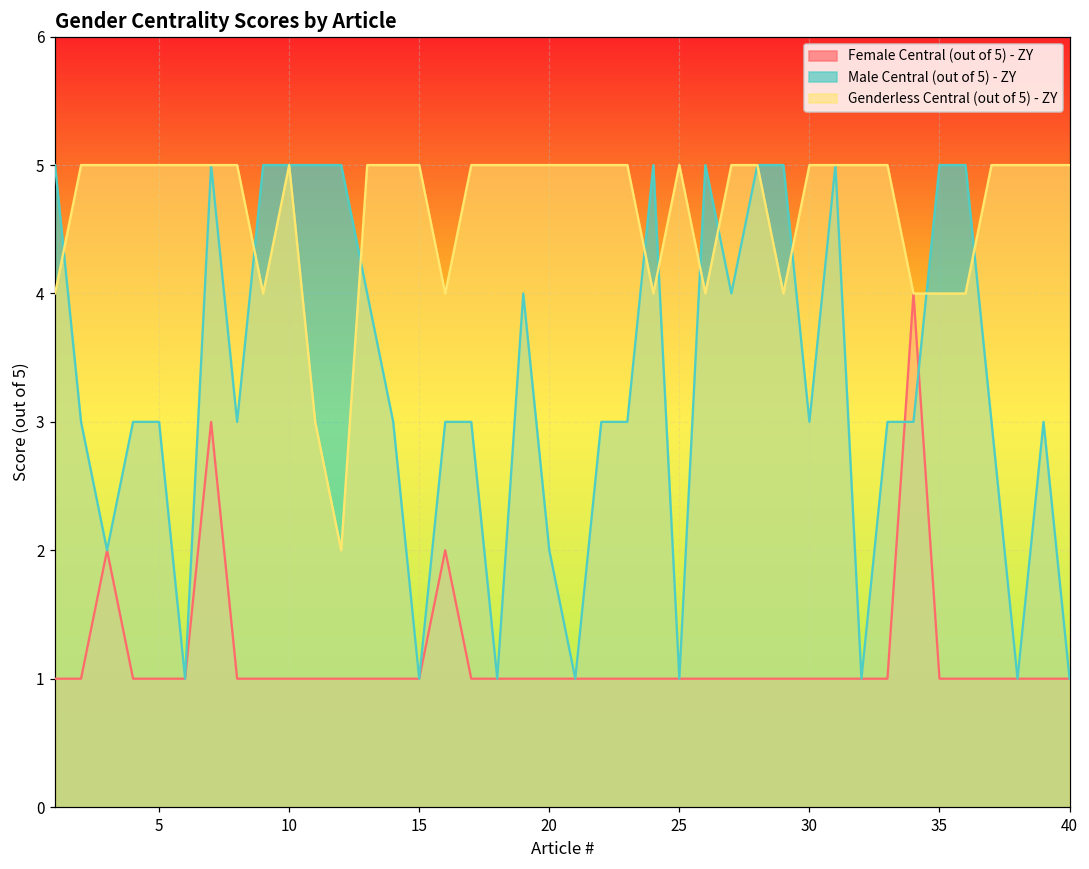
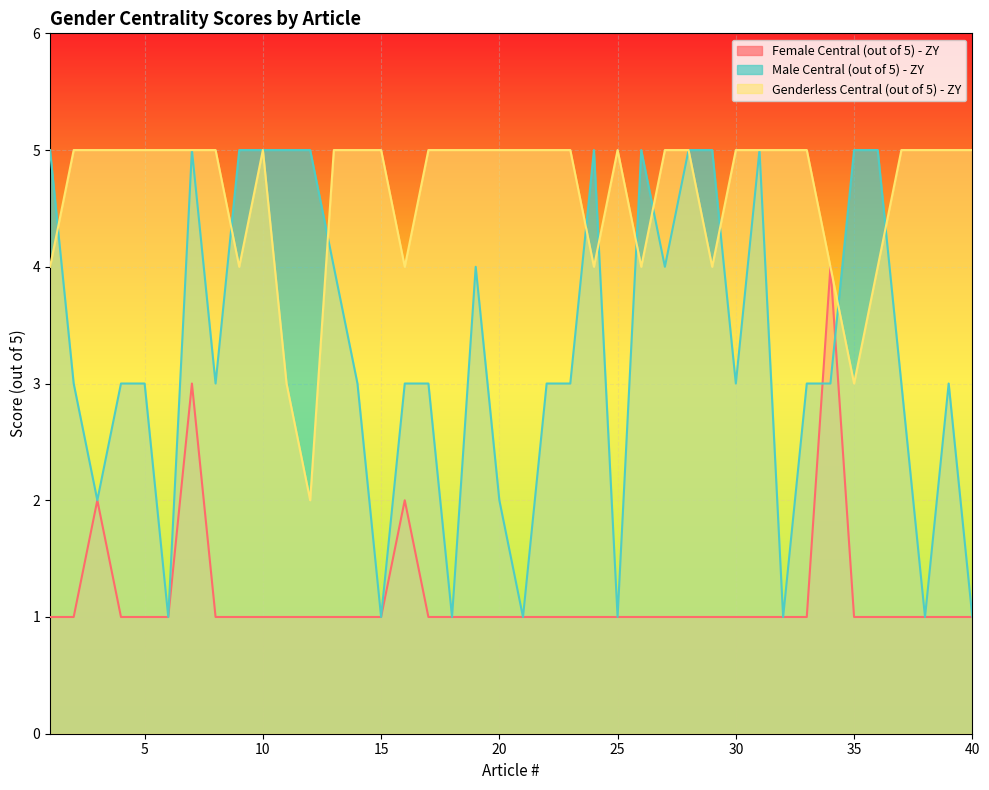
  {
    "Female Central (out of 5) - ZY": {
      "5": 1,
      "10": 1,
      "20": 1,
      "30": 1,
      "35": 1
    },
    "Male Central (out of 5) - ZY": {
      "5": 3,
      "20": 2,
      "30": 3,
      "35": 5
    },
    "Genderless Central (out of 5) - ZY": {
      "5": 5,
      "15": 5,
      "20": 5,
      "25": 5,
      "30": 5,
-     "35": 4,
+     "35": 3,
      "40": 5
    }
  }
